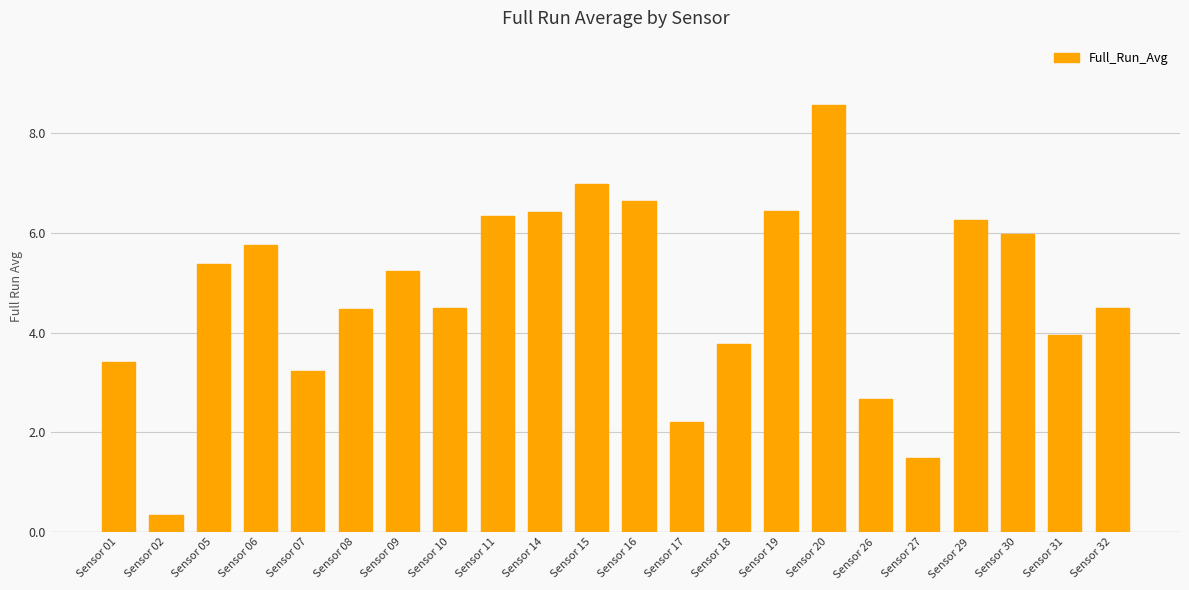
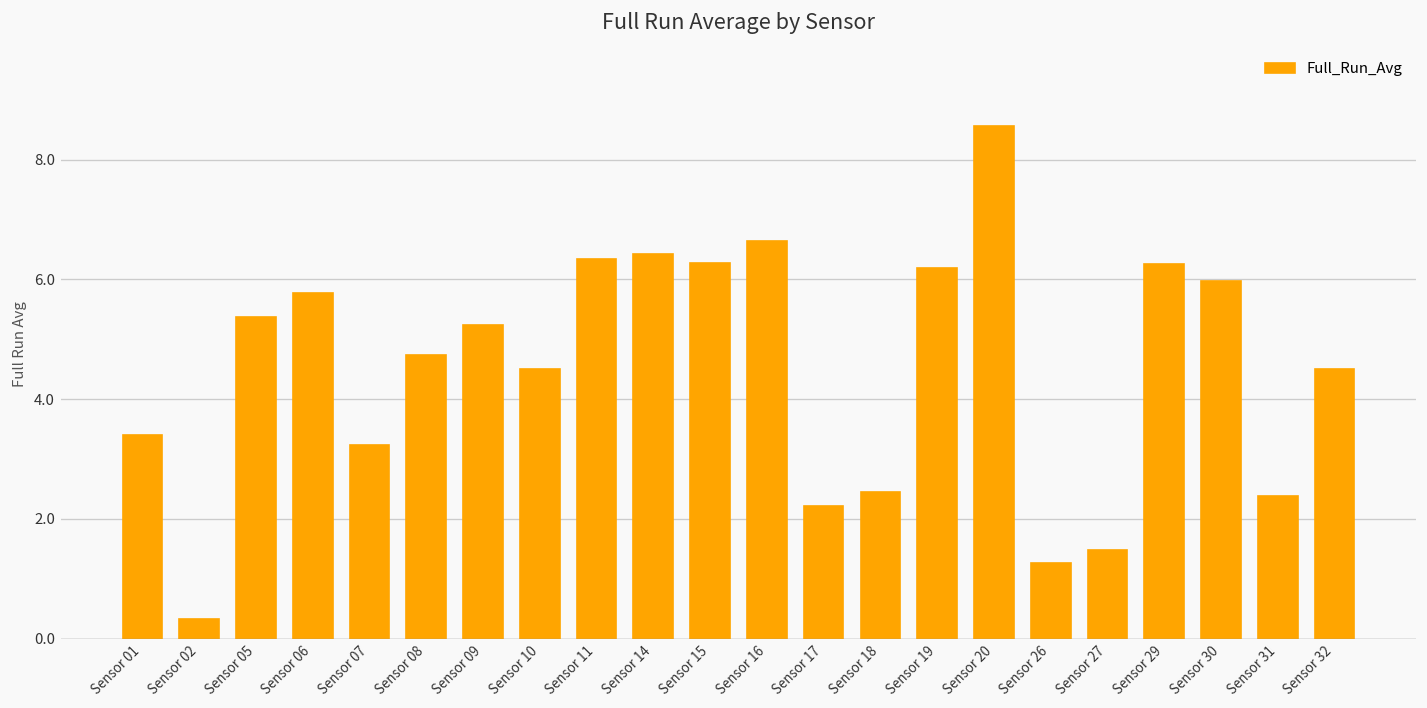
  {
    "Sensor 01": 3.4,
    "Sensor 02": 0.3,
    "Sensor 05": 5.4,
    "Sensor 06": 5.8,
    "Sensor 07": 3.2,
-   "Sensor 08": 4.5,
+   "Sensor 08": 4.7,
    "Sensor 09": 5.2,
    "Sensor 10": 4.5,
    "Sensor 11": 6.3,
    "Sensor 14": 6.4,
-   "Sensor 15": 7.0,
+   "Sensor 15": 6.3,
    "Sensor 16": 6.6,
    "Sensor 17": 2.2,
-   "Sensor 18": 3.8,
-   "Sensor 19": 6.4,
+   "Sensor 18": 2.4,
+   "Sensor 19": 6.2,
    "Sensor 20": 8.6,
-   "Sensor 26": 2.7,
+   "Sensor 26": 1.3,
    "Sensor 27": 1.5,
    "Sensor 29": 6.3,
    "Sensor 30": 6.0,
-   "Sensor 31": 4.0,
+   "Sensor 31": 2.4,
    "Sensor 32": 4.5
  }
